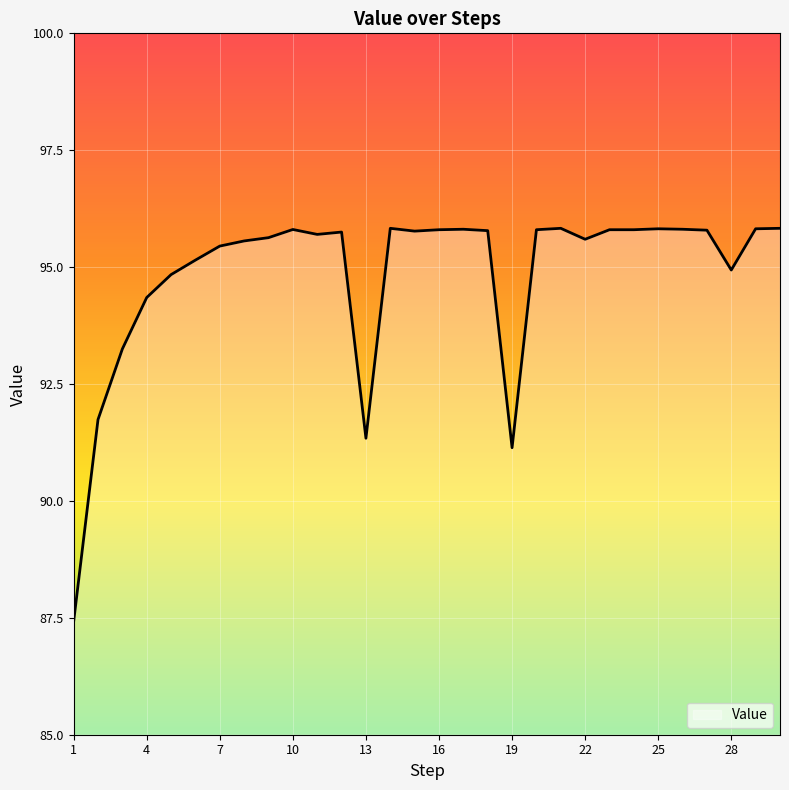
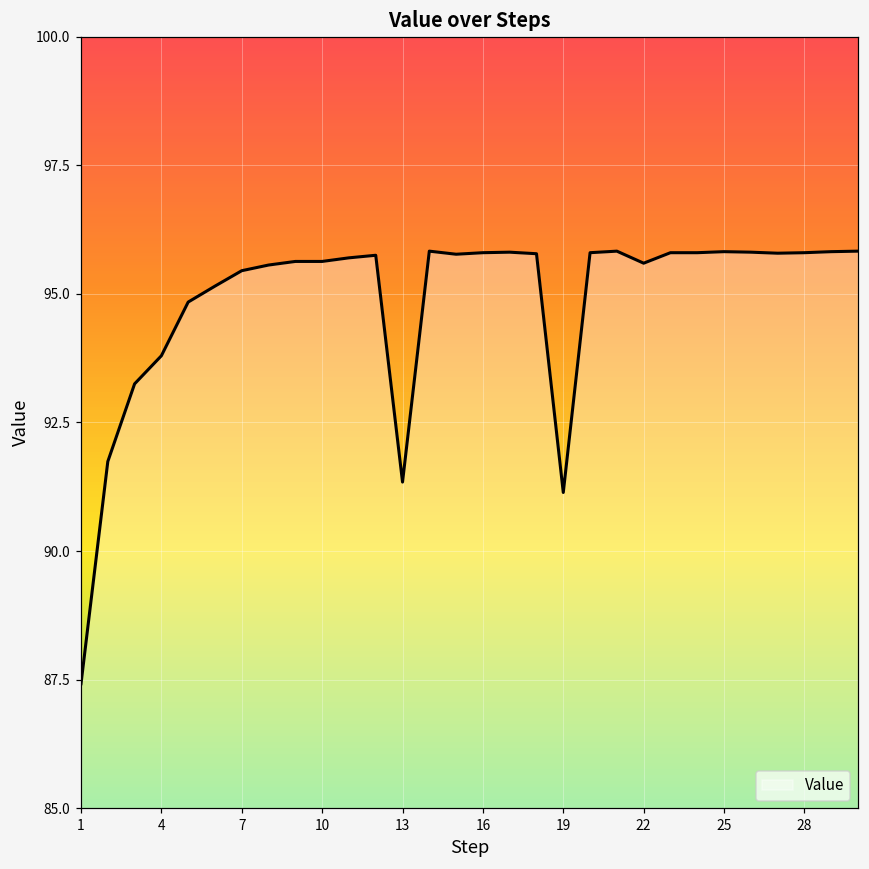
  {
    "1": 87.4,
-   "4": 94.3,
+   "4": 93.8,
    "7": 95.4,
-   "10": 95.8,
+   "10": 95.6,
    "13": 91.3,
    "16": 95.8,
    "19": 91.1,
    "22": 95.6,
    "25": 95.8,
-   "28": 94.9
+   "28": 95.8
  }
